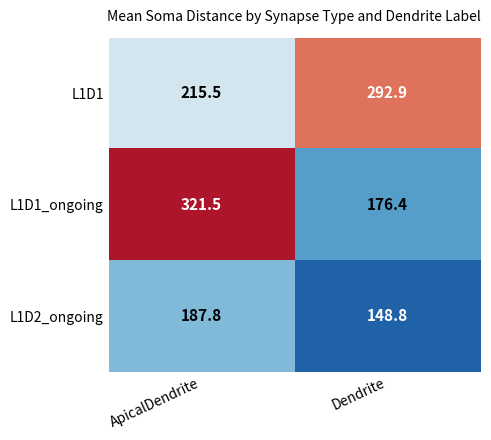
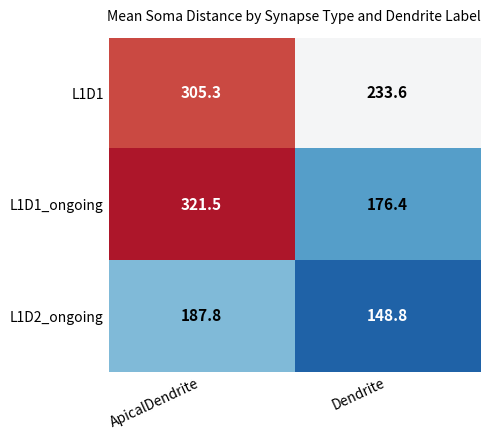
  {
    "L1D1": {
-     "ApicalDendrite": 215.5,
-     "Dendrite": 292.9
+     "ApicalDendrite": 305.3,
+     "Dendrite": 233.6
    },
    "L1D1_ongoing": {
      "ApicalDendrite": 321.5,
      "Dendrite": 176.4
    },
    "L1D2_ongoing": {
      "ApicalDendrite": 187.8,
      "Dendrite": 148.8
    }
  }
